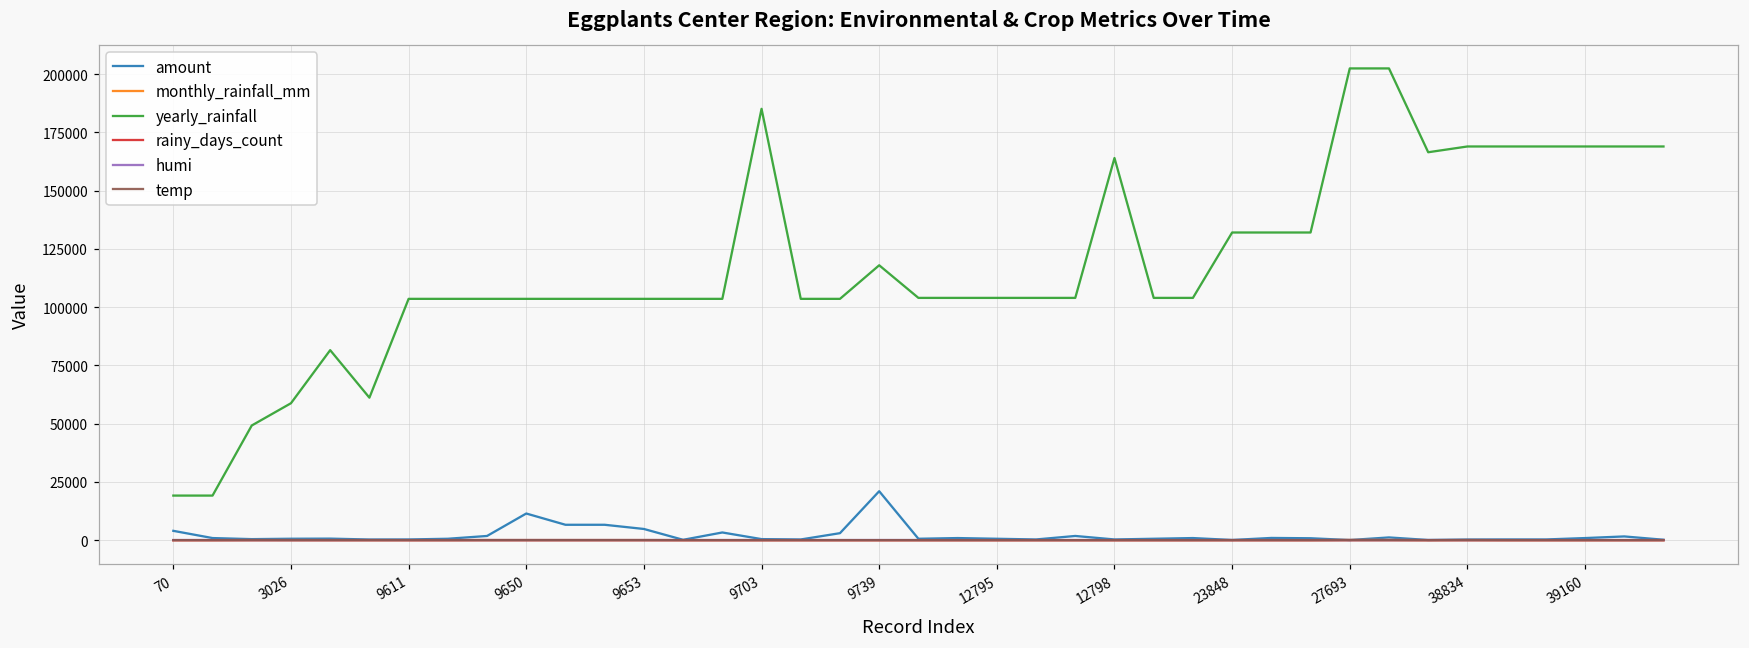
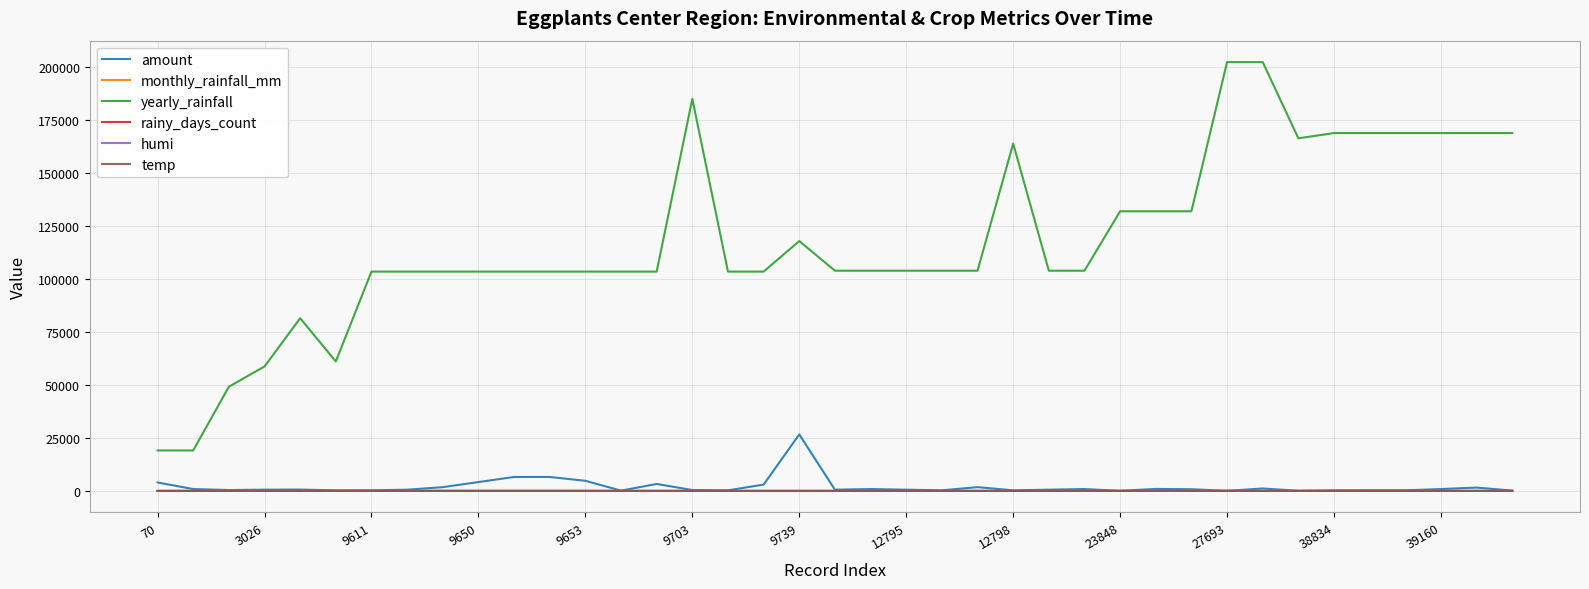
  {
    "amount": {
      "70": 4000,
-     "9650": 11000,
+     "9650": 4000,
      "9653": 5000,
-     "9739": 21000
+     "9739": 27000
    },
    "temp": {
      "70": 0,
      "9650": 0,
      "9653": 0,
      "9739": 0
    },
    "yearly_rainfall": {
      "70": 19000,
      "3026": 59000,
      "9611": 104000,
      "9650": 104000,
      "9653": 104000,
      "9703": 185000,
      "9739": 118000,
      "12795": 104000,
      "12798": 164000,
      "23848": 132000,
      "27693": 202000,
      "38834": 169000,
      "39160": 169000
    }
  }
